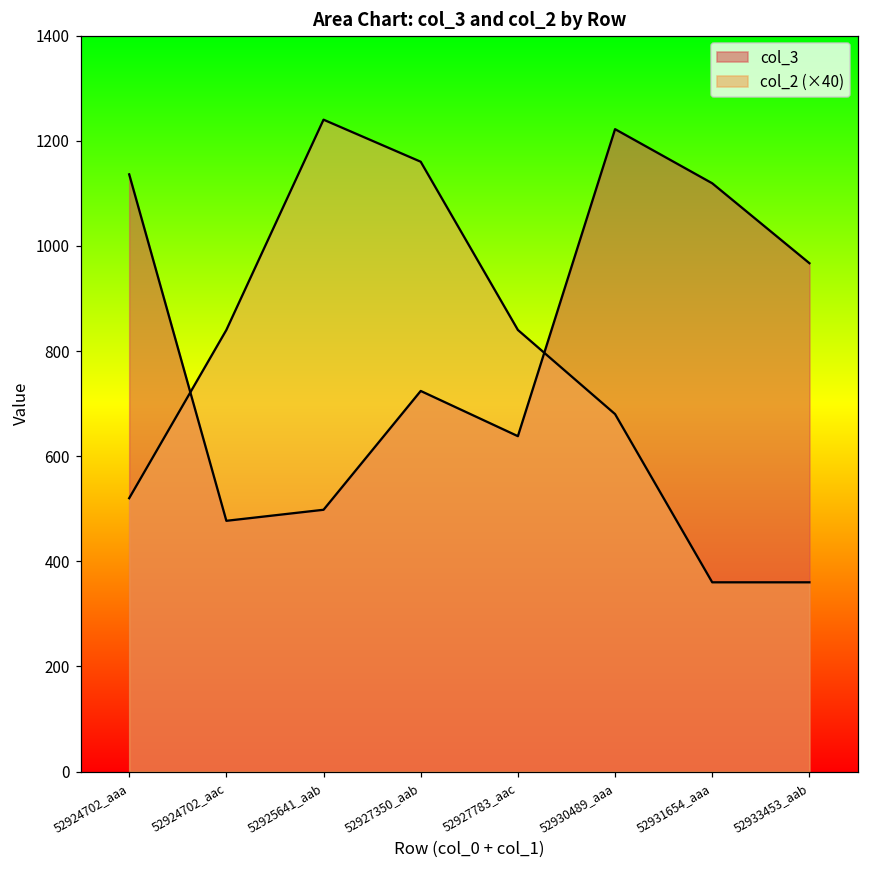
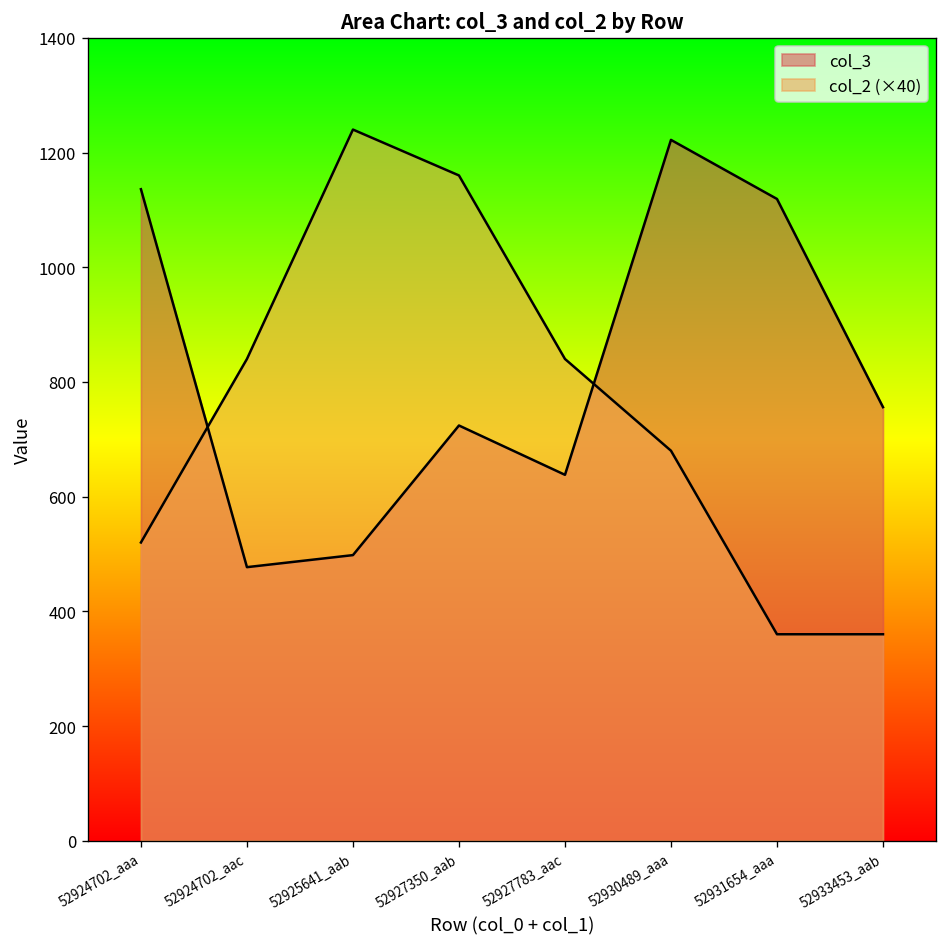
  {
    "col_3": {
      "52924702_aaa": 1140,
      "52924702_aac": 480,
      "52925641_aab": 500,
      "52927350_aab": 720,
      "52927783_aac": 640,
      "52930489_aaa": 1220,
      "52931654_aaa": 1120,
-     "52933453_aab": 970
+     "52933453_aab": 760
    },
    "col_2 (×40)": {
      "52924702_aaa": 520,
      "52924702_aac": 840,
      "52925641_aab": 1240,
      "52927350_aab": 1160,
      "52927783_aac": 840,
      "52930489_aaa": 680,
      "52931654_aaa": 360,
      "52933453_aab": 360
    }
  }
